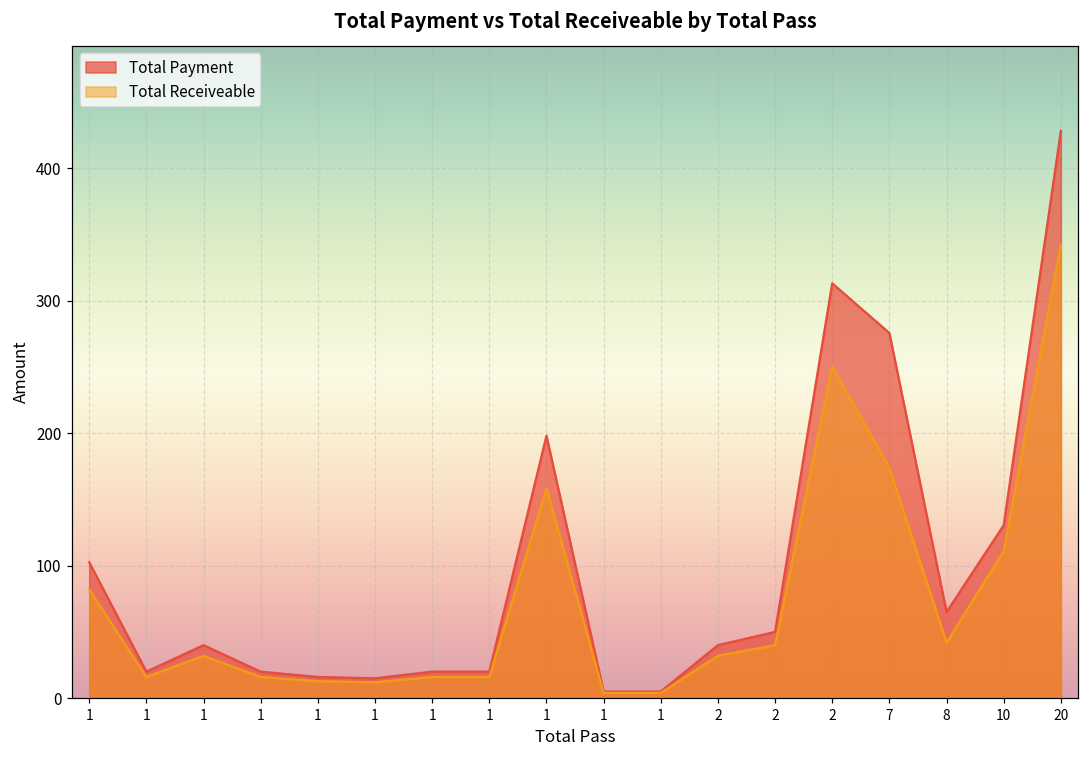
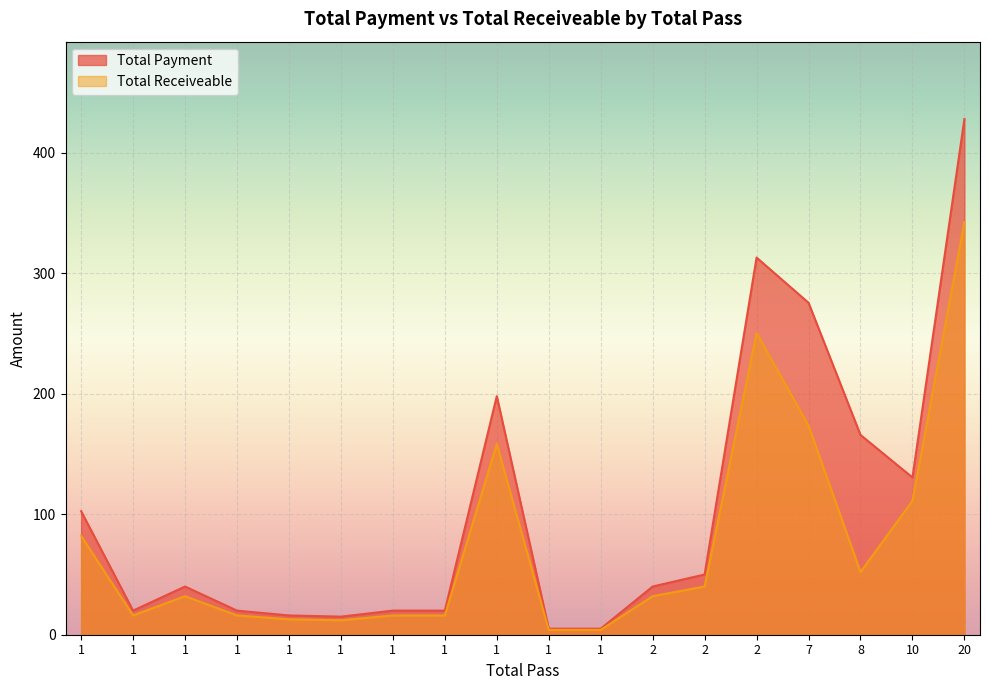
  {
    "Total Payment": {
      "7": 276,
-     "8": 65,
+     "8": 166,
      "10": 131,
      "20": 428
    },
    "Total Receiveable": {
      "7": 174,
-     "8": 42,
+     "8": 52,
      "10": 111,
      "20": 342
    }
  }
